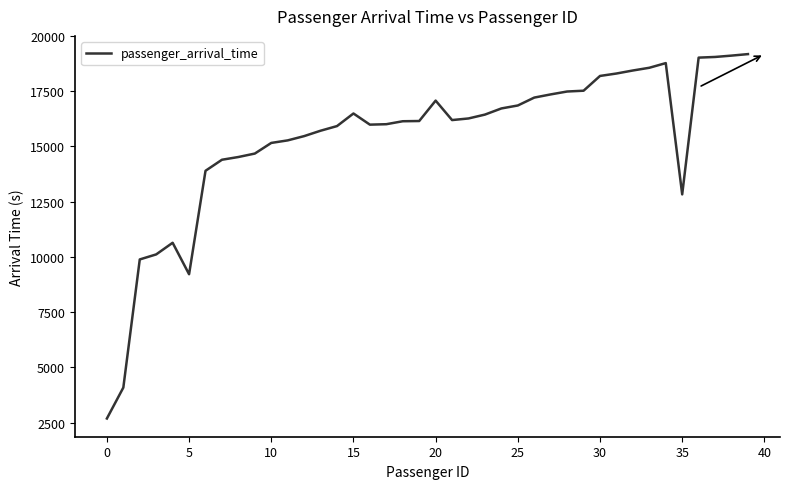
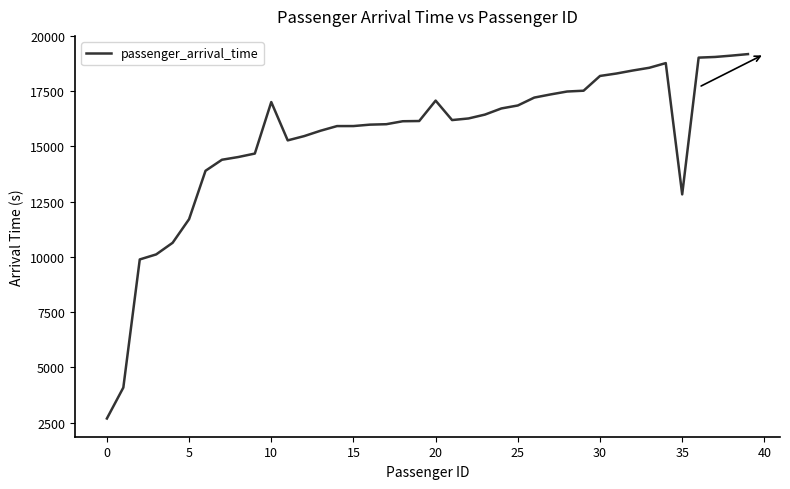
  {
    "0": 2700,
-   "5": 9200,
-   "10": 15200,
-   "15": 16500,
+   "5": 11700,
+   "10": 17000,
+   "15": 15900,
    "20": 17100,
    "25": 16900,
    "30": 18200,
    "35": 12800
  }
